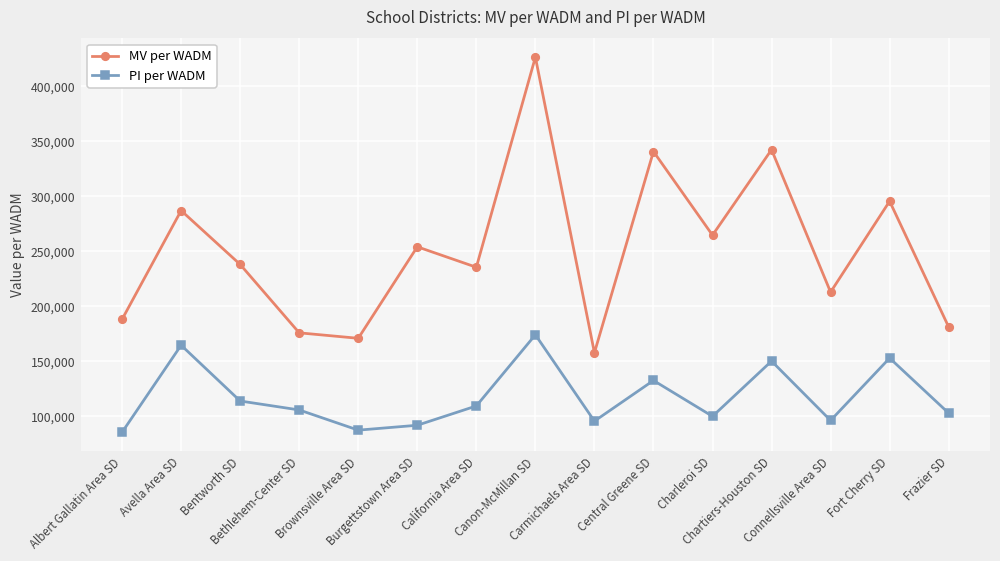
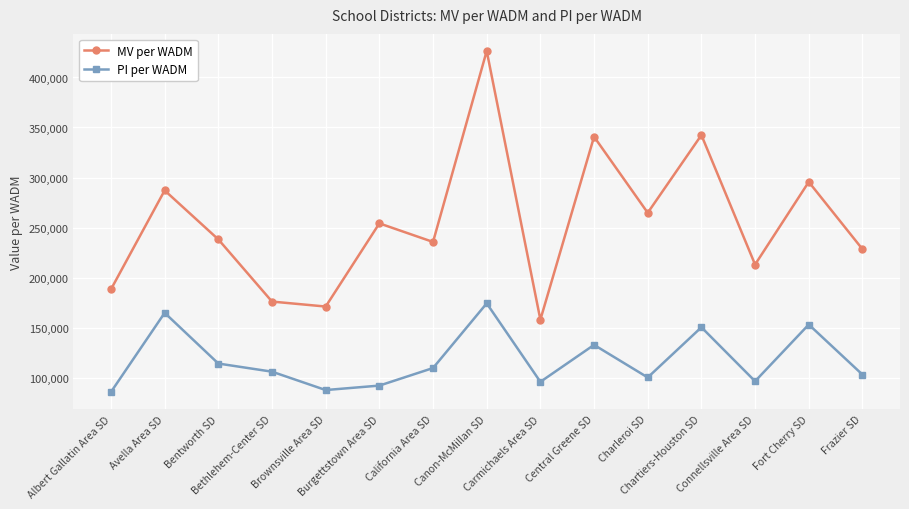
  {
    "MV per WADM": {
      "Albert Gallatin Area SD": "188,000",
      "Avella Area SD": "287,000",
      "Bentworth SD": "238,000",
      "Bethlehem-Center SD": "176,000",
      "Brownsville Area SD": "171,000",
      "Burgettstown Area SD": "254,000",
      "California Area SD": "236,000",
      "Canon-McMillan SD": "427,000",
      "Carmichaels Area SD": "158,000",
      "Central Greene SD": "341,000",
      "Charleroi SD": "265,000",
      "Chartiers-Houston SD": "342,000",
      "Connellsville Area SD": "213,000",
      "Fort Cherry SD": "296,000",
-     "Frazier SD": "181,000"
+     "Frazier SD": "228,000"
    },
    "PI per WADM": {
      "Albert Gallatin Area SD": "86,000",
      "Avella Area SD": "165,000",
      "Bentworth SD": "114,000",
      "Bethlehem-Center SD": "106,000",
      "Brownsville Area SD": "88,000",
      "Burgettstown Area SD": "92,000",
      "California Area SD": "110,000",
      "Canon-McMillan SD": "174,000",
      "Carmichaels Area SD": "96,000",
      "Central Greene SD": "133,000",
      "Charleroi SD": "100,000",
      "Chartiers-Houston SD": "150,000",
      "Connellsville Area SD": "96,000",
      "Fort Cherry SD": "153,000",
      "Frazier SD": "103,000"
    }
  }
